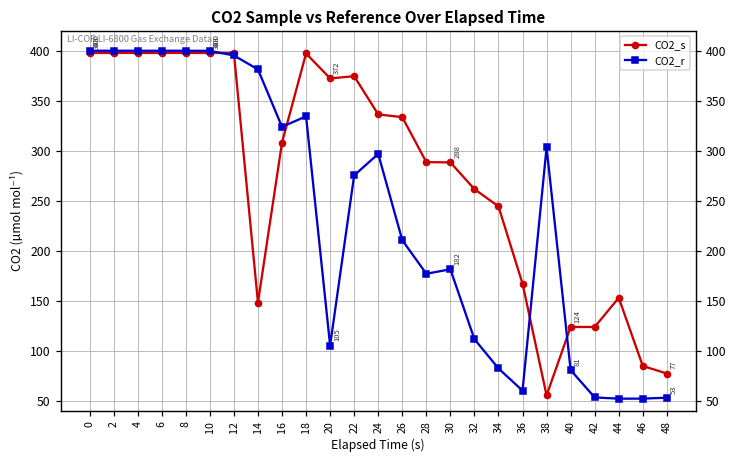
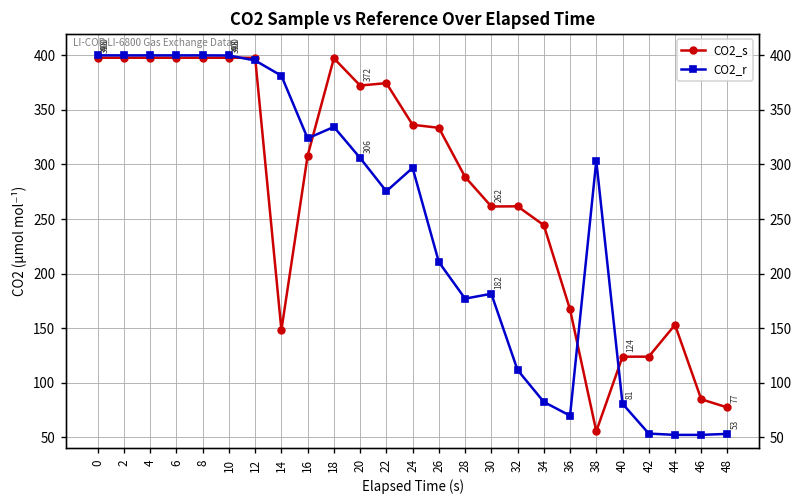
  {
    "CO2_s": {
      "20": 372,
-     "30": 288,
+     "30": 262,
      "40": 124,
      "48": 77
    },
    "CO2_r": {
-     "20": 105,
+     "20": 306,
      "30": 182,
-     "36": 60,
+     "36": 70,
      "40": 81,
      "48": 53
    }
  }
